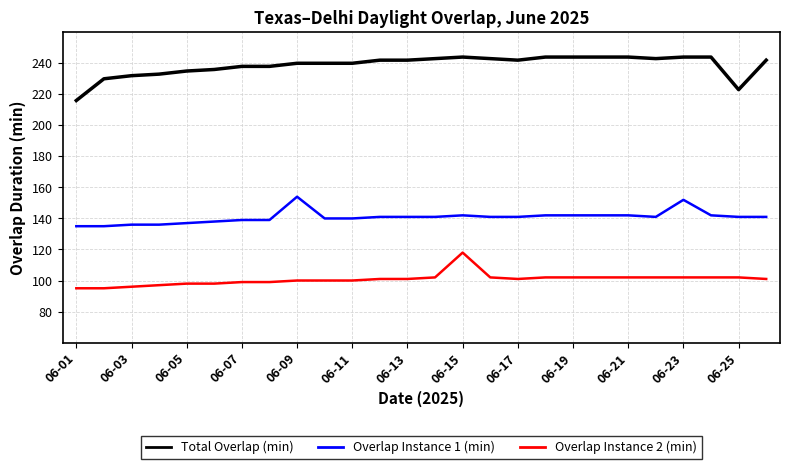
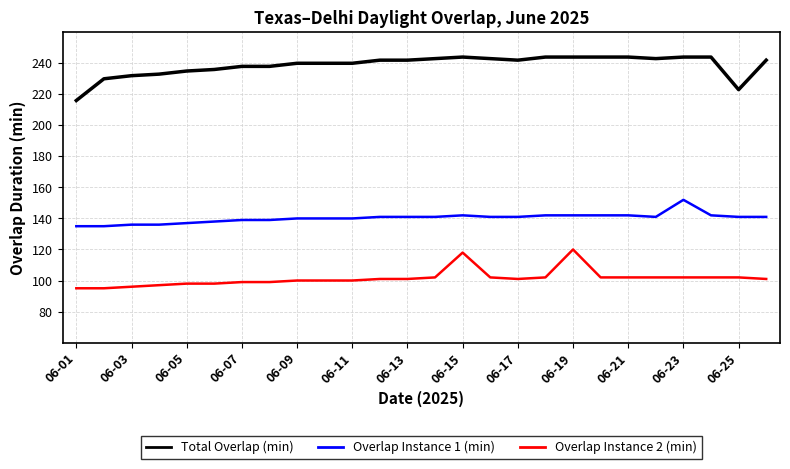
  {
    "Total Overlap (min)": {
      "06-01": 216,
      "06-03": 232,
      "06-05": 235,
      "06-07": 238,
      "06-09": 240,
      "06-11": 240,
      "06-13": 242,
      "06-15": 244,
      "06-17": 242,
      "06-19": 244,
      "06-21": 244,
      "06-23": 244,
      "06-25": 223
    },
    "Overlap Instance 1 (min)": {
      "06-01": 135,
      "06-03": 136,
      "06-05": 137,
      "06-07": 139,
-     "06-09": 154,
+     "06-09": 140,
      "06-11": 140,
      "06-13": 141,
      "06-15": 142,
      "06-17": 141,
      "06-19": 142,
      "06-21": 142,
      "06-23": 152,
      "06-25": 141
    },
    "Overlap Instance 2 (min)": {
      "06-01": 95,
      "06-03": 96,
      "06-05": 98,
      "06-07": 99,
      "06-09": 100,
      "06-11": 100,
      "06-13": 101,
      "06-15": 118,
      "06-17": 101,
-     "06-19": 102,
+     "06-19": 120,
      "06-21": 102,
      "06-23": 102,
      "06-25": 102
    }
  }
